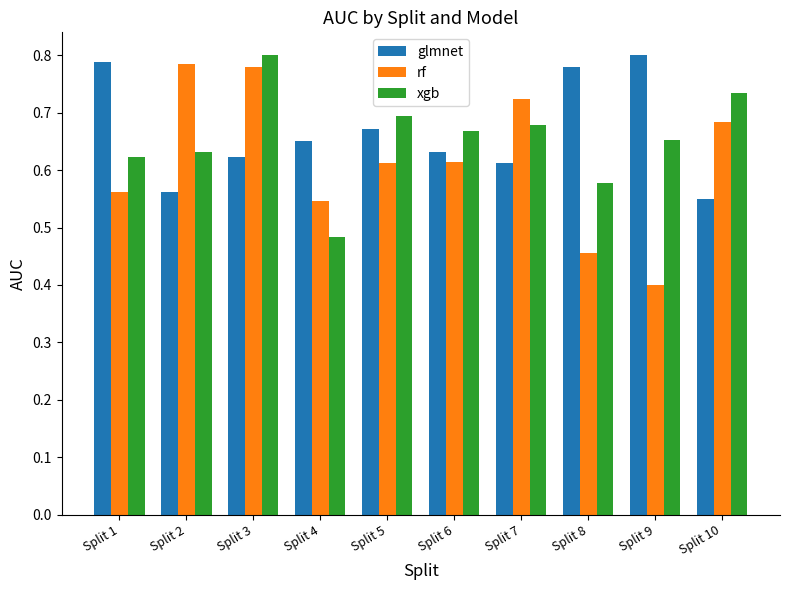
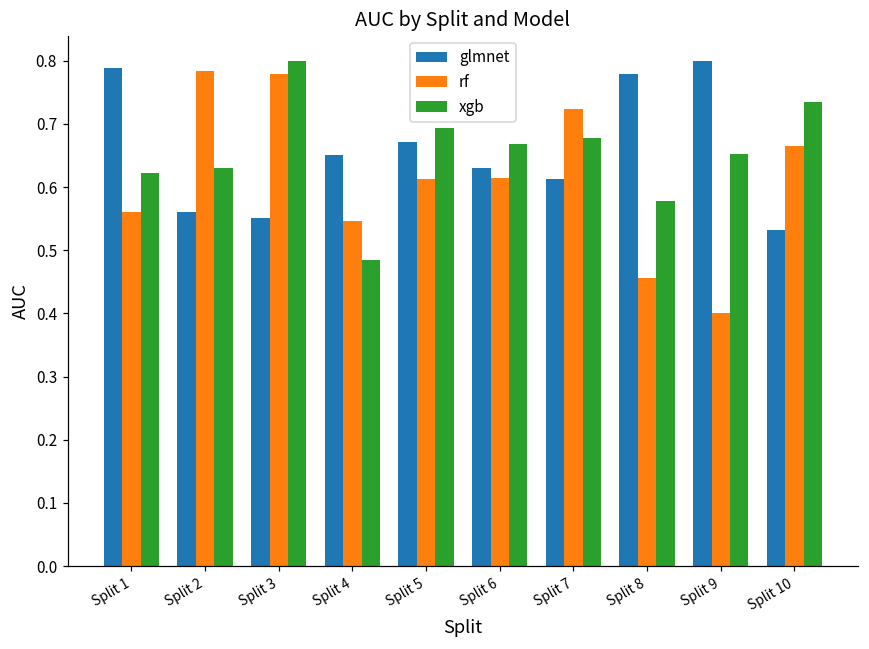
  {
    "glmnet": {
      "Split 1": 0.79,
      "Split 2": 0.56,
-     "Split 3": 0.62,
+     "Split 3": 0.55,
      "Split 4": 0.65,
      "Split 5": 0.67,
      "Split 6": 0.63,
      "Split 7": 0.61,
      "Split 8": 0.78,
      "Split 9": 0.80,
-     "Split 10": 0.55
+     "Split 10": 0.53
    },
    "rf": {
      "Split 1": 0.56,
      "Split 2": 0.78,
      "Split 3": 0.78,
      "Split 4": 0.55,
      "Split 5": 0.61,
      "Split 6": 0.61,
      "Split 7": 0.72,
      "Split 8": 0.46,
      "Split 9": 0.40,
-     "Split 10": 0.68
+     "Split 10": 0.67
    },
    "xgb": {
      "Split 1": 0.62,
      "Split 2": 0.63,
      "Split 3": 0.80,
      "Split 4": 0.48,
      "Split 5": 0.69,
      "Split 6": 0.67,
      "Split 7": 0.68,
      "Split 8": 0.58,
      "Split 9": 0.65,
      "Split 10": 0.74
    }
  }
